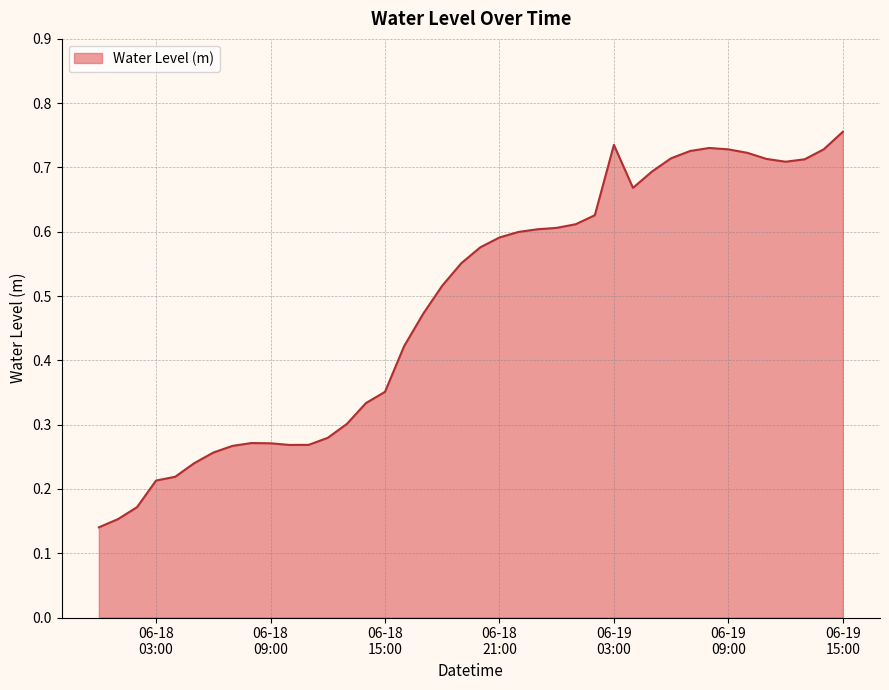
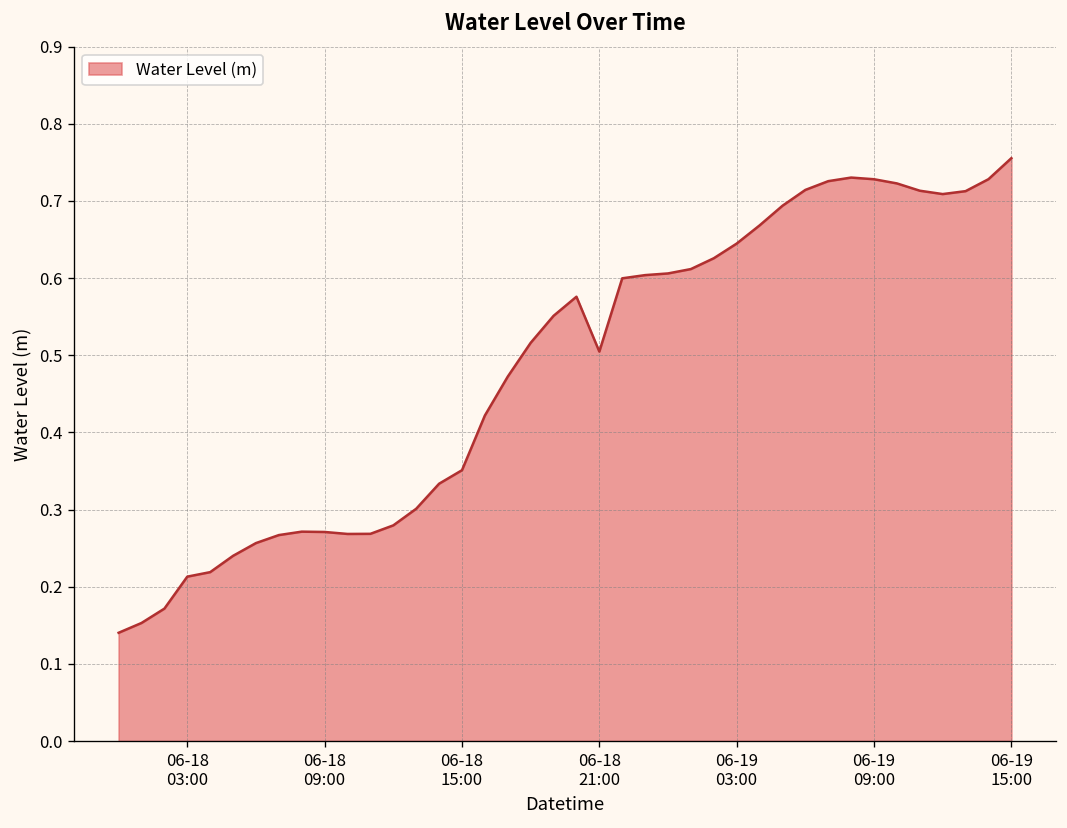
  {
    "06-18 03:00": 0.21,
    "06-18 09:00": 0.27,
    "06-18 15:00": 0.35,
-   "06-18 21:00": 0.59,
-   "06-19 03:00": 0.74,
+   "06-18 21:00": 0.50,
+   "06-19 03:00": 0.64,
    "06-19 09:00": 0.73,
    "06-19 15:00": 0.76
  }
